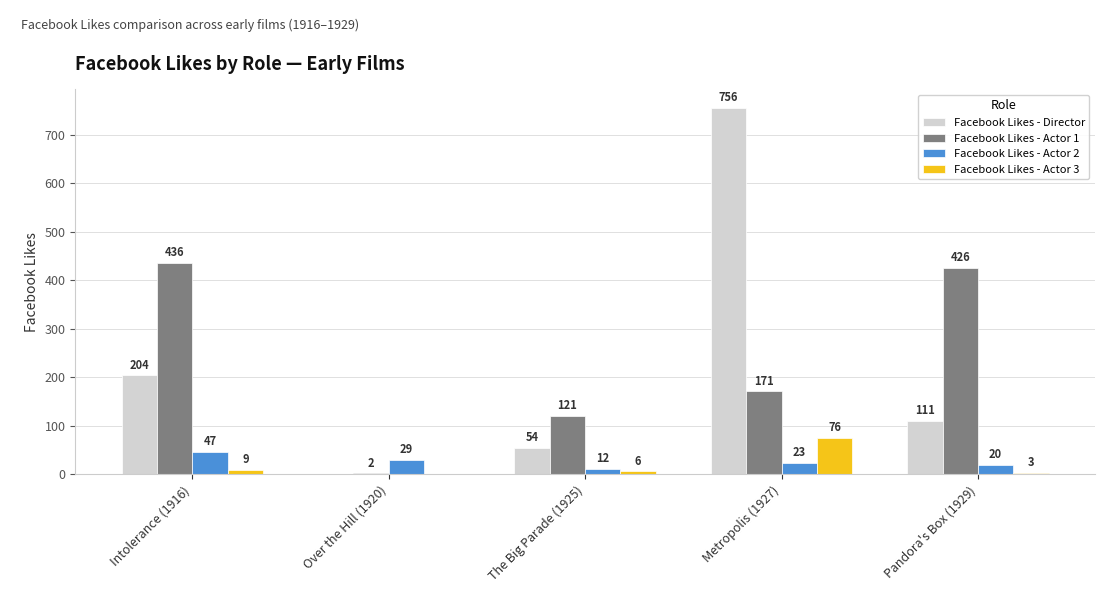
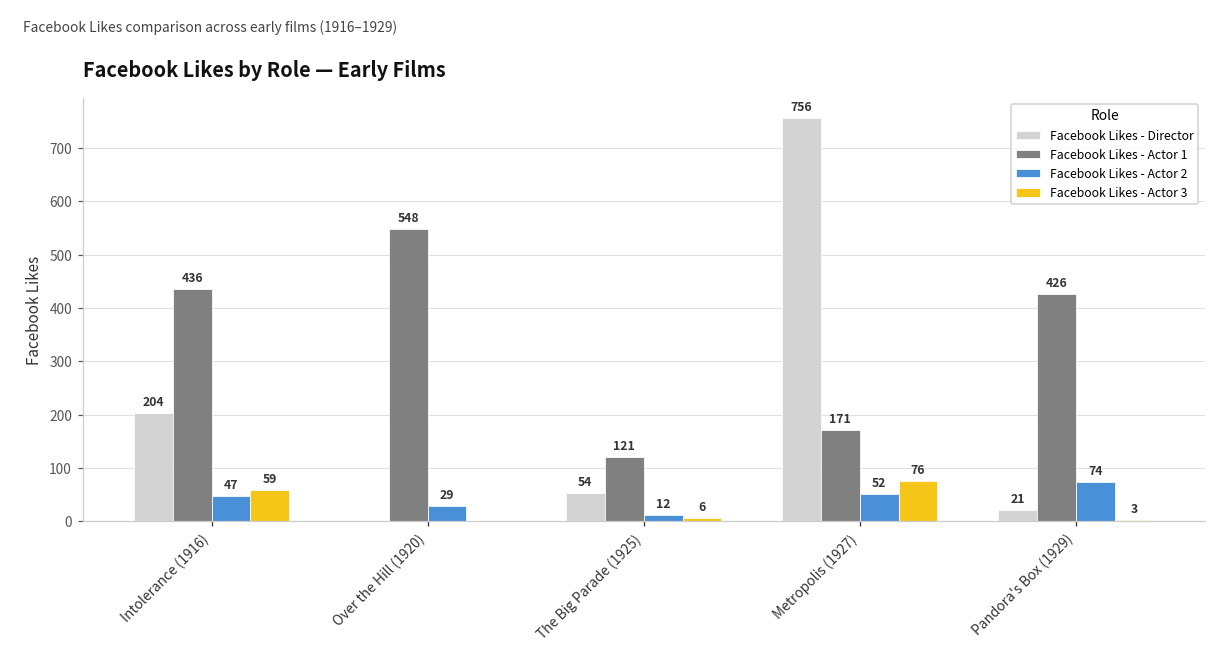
  {
    "Facebook Likes - Director": {
      "Intolerance (1916)": 204,
      "The Big Parade (1925)": 54,
      "Metropolis (1927)": 756,
-     "Pandora's Box (1929)": 111
+     "Pandora's Box (1929)": 21
    },
    "Facebook Likes - Actor 1": {
      "Intolerance (1916)": 436,
-     "Over the Hill (1920)": 2,
+     "Over the Hill (1920)": 548,
      "The Big Parade (1925)": 121,
      "Metropolis (1927)": 171,
      "Pandora's Box (1929)": 426
    },
    "Facebook Likes - Actor 2": {
      "Intolerance (1916)": 47,
      "Over the Hill (1920)": 29,
      "The Big Parade (1925)": 12,
-     "Metropolis (1927)": 23,
-     "Pandora's Box (1929)": 20
+     "Metropolis (1927)": 52,
+     "Pandora's Box (1929)": 74
    },
    "Facebook Likes - Actor 3": {
-     "Intolerance (1916)": 9,
+     "Intolerance (1916)": 59,
      "The Big Parade (1925)": 6,
      "Metropolis (1927)": 76,
      "Pandora's Box (1929)": 3
    }
  }
